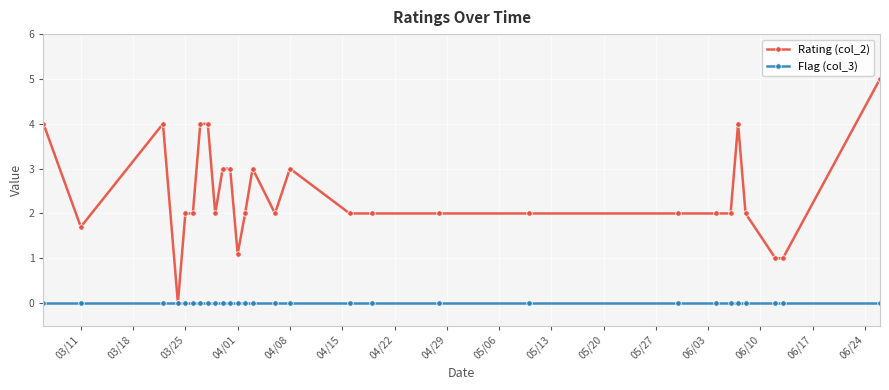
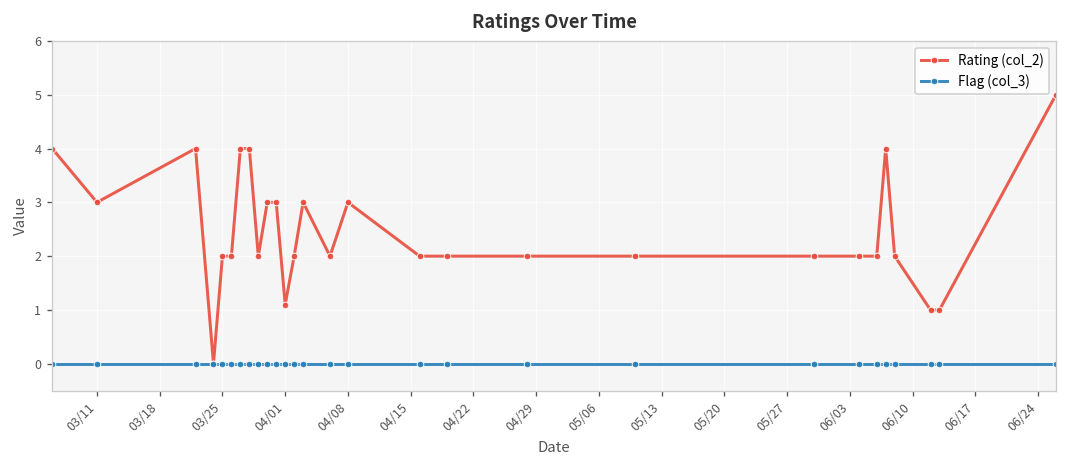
  {
    "Rating (col_2)": {
-     "03/11": 1.7,
+     "03/11": 3.0,
      "03/25": 2.0,
      "04/01": 1.1,
      "04/08": 3.0
    },
    "Flag (col_3)": {
      "03/11": 0.0,
      "03/25": 0.0,
      "04/01": 0.0,
      "04/08": 0.0
    }
  }
